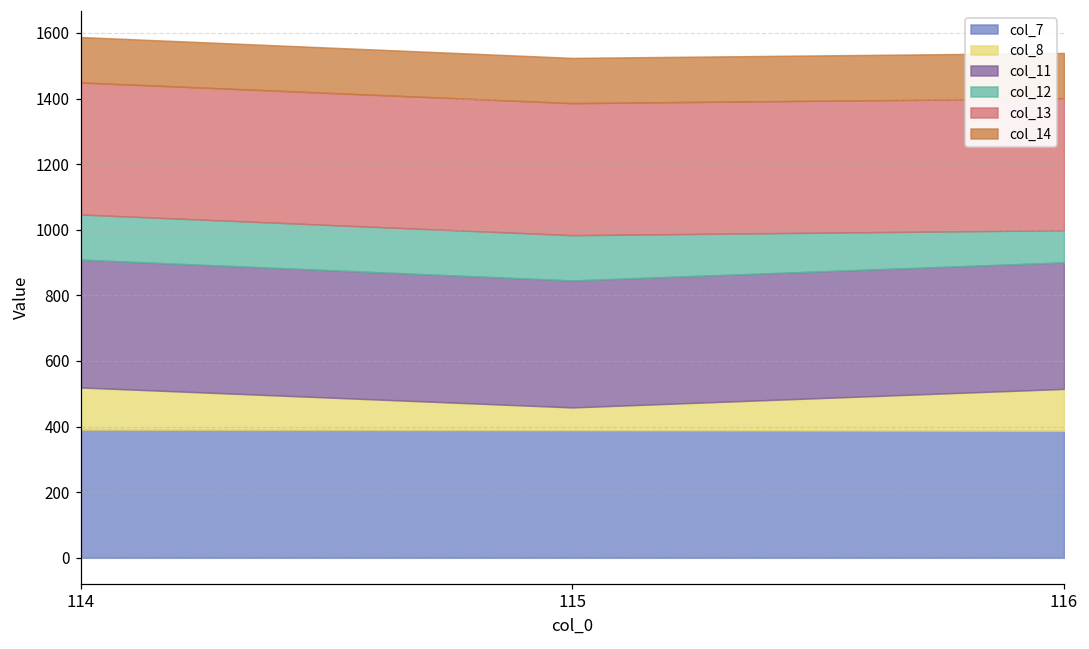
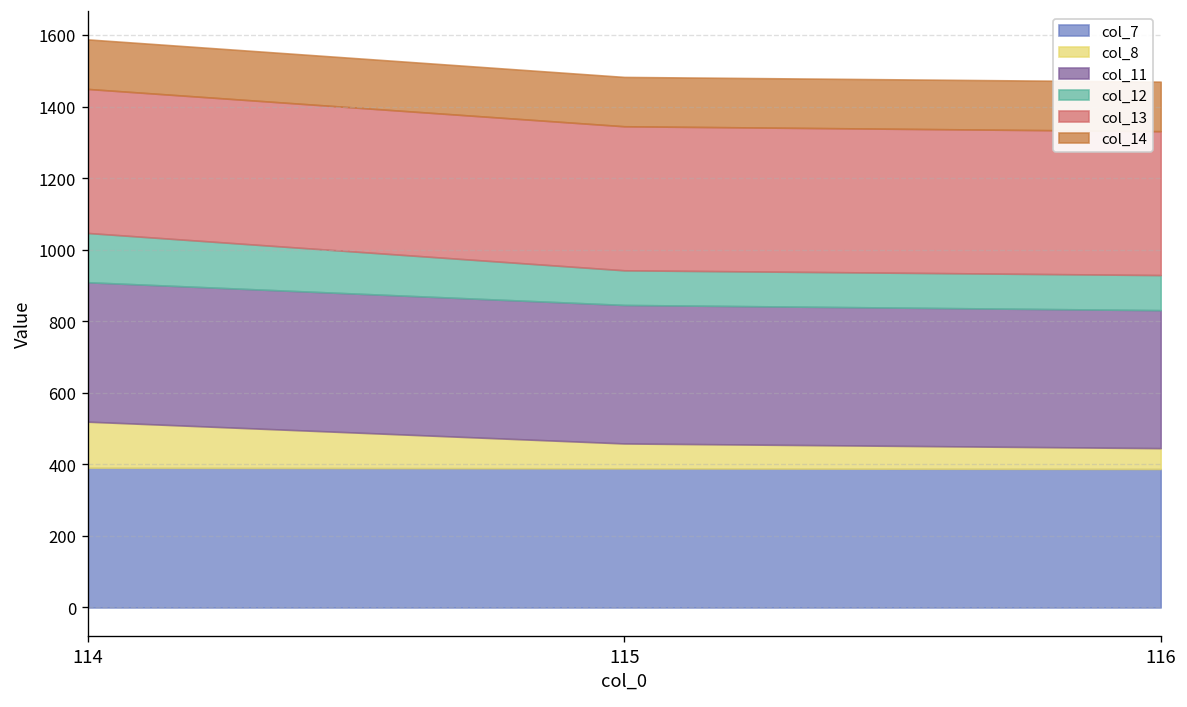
  {
    "col_8": {
      "114": 130,
      "115": 70,
-     "116": 130
+     "116": 60
    },
    "col_12": {
      "114": 140,
-     "115": 140,
+     "115": 100,
      "116": 100
    }
  }
